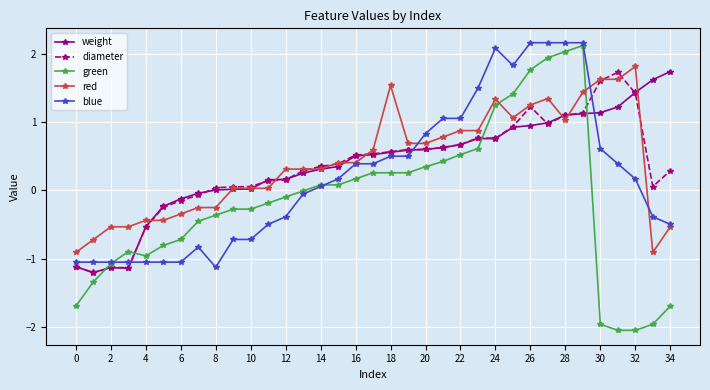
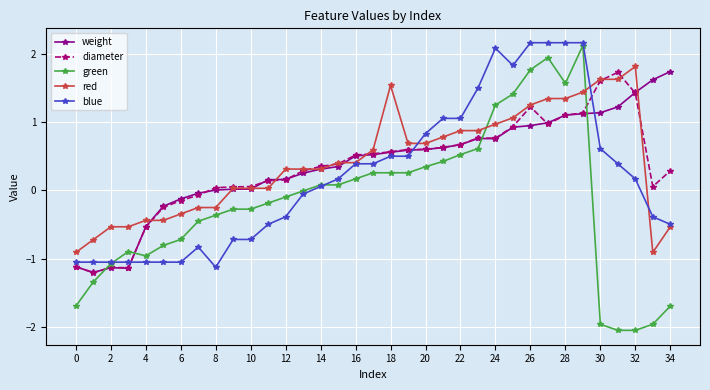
  {
    "green": {
      "0": -1.7,
      "4": -1.0,
      "6": -0.7,
      "8": -0.4,
      "10": -0.3,
      "12": -0.1,
      "16": 0.2,
      "18": 0.3,
      "20": 0.3,
      "22": 0.5,
      "24": 1.3,
      "26": 1.8,
-     "28": 2.0,
+     "28": 1.6,
      "30": -2.0,
      "32": -2.1,
      "34": -1.7
    },
    "red": {
      "0": -0.9,
      "2": -0.5,
      "4": -0.4,
      "6": -0.3,
      "8": -0.3,
      "12": 0.3,
      "18": 1.5,
      "20": 0.7,
      "22": 0.9,
-     "24": 1.3,
-     "28": 1.0,
+     "24": 1.0,
+     "28": 1.3,
      "32": 1.8
    },
    "blue": {
      "0": -1.1,
      "4": -1.1,
      "6": -1.1,
      "8": -1.1,
      "10": -0.7,
      "12": -0.4,
      "18": 0.5,
      "20": 0.8,
      "22": 1.1,
      "24": 2.1,
      "26": 2.2,
      "28": 2.2,
      "30": 0.6,
      "32": 0.2
    }
  }
